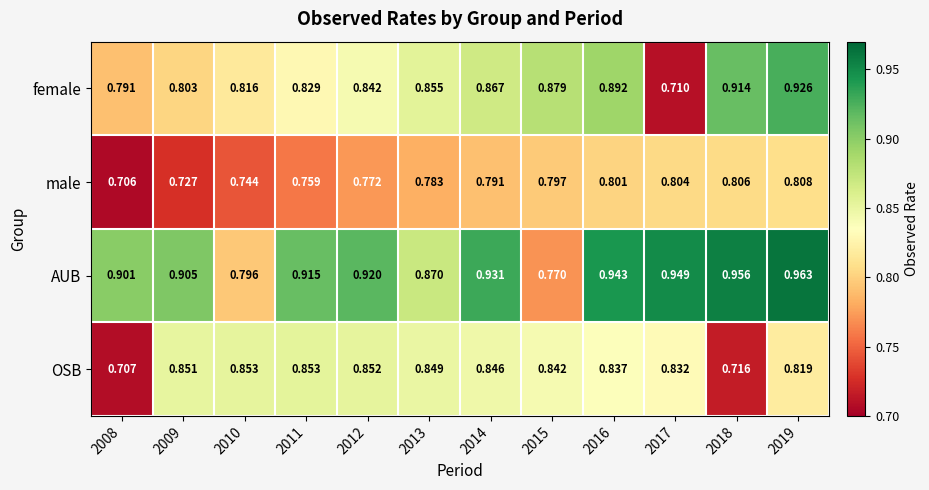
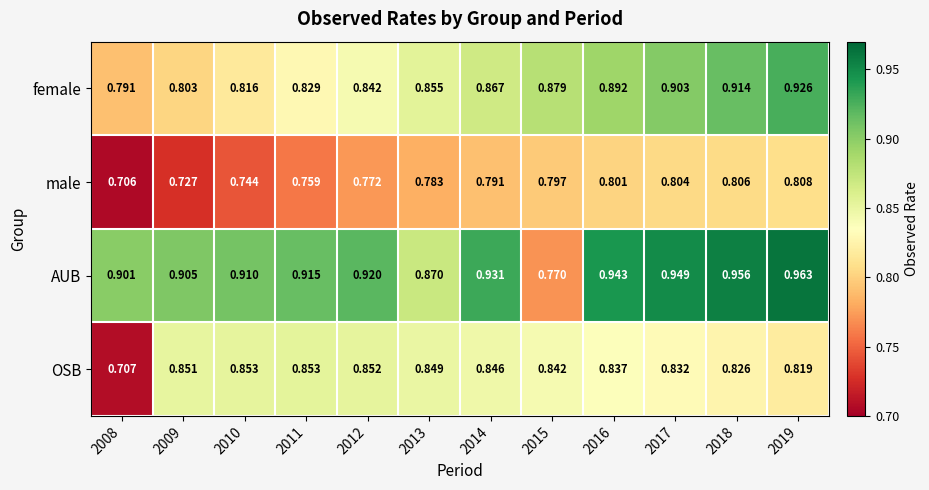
  {
    "female": {
      "2008": 0.791,
      "2009": 0.803,
      "2010": 0.816,
      "2011": 0.829,
      "2012": 0.842,
      "2013": 0.855,
      "2014": 0.867,
      "2015": 0.879,
      "2016": 0.892,
-     "2017": 0.710,
+     "2017": 0.903,
      "2018": 0.914,
      "2019": 0.926
    },
    "male": {
      "2008": 0.706,
      "2009": 0.727,
      "2010": 0.744,
      "2011": 0.759,
      "2012": 0.772,
      "2013": 0.783,
      "2014": 0.791,
      "2015": 0.797,
      "2016": 0.801,
      "2017": 0.804,
      "2018": 0.806,
      "2019": 0.808
    },
    "AUB": {
      "2008": 0.901,
      "2009": 0.905,
-     "2010": 0.796,
+     "2010": 0.910,
      "2011": 0.915,
      "2012": 0.920,
      "2013": 0.870,
      "2014": 0.931,
      "2015": 0.770,
      "2016": 0.943,
      "2017": 0.949,
      "2018": 0.956,
      "2019": 0.963
    },
    "OSB": {
      "2008": 0.707,
      "2009": 0.851,
      "2010": 0.853,
      "2011": 0.853,
      "2012": 0.852,
      "2013": 0.849,
      "2014": 0.846,
      "2015": 0.842,
      "2016": 0.837,
      "2017": 0.832,
-     "2018": 0.716,
+     "2018": 0.826,
      "2019": 0.819
    }
  }
